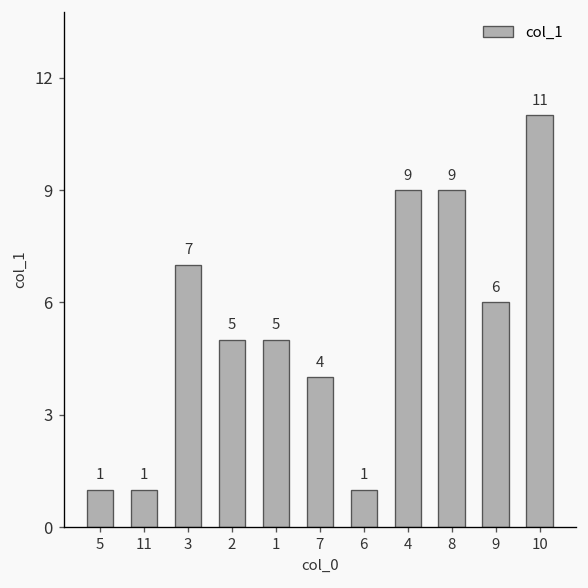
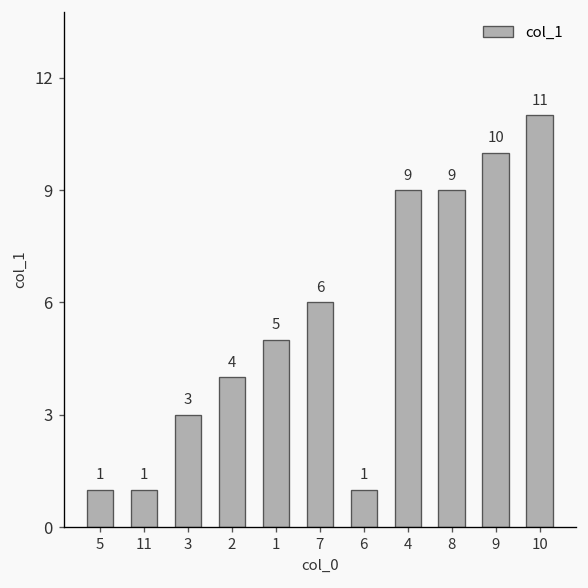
  {
    "5": 1,
    "11": 1,
-   "3": 7,
-   "2": 5,
+   "3": 3,
+   "2": 4,
    "1": 5,
-   "7": 4,
+   "7": 6,
    "6": 1,
    "4": 9,
    "8": 9,
-   "9": 6,
+   "9": 10,
    "10": 11
  }
